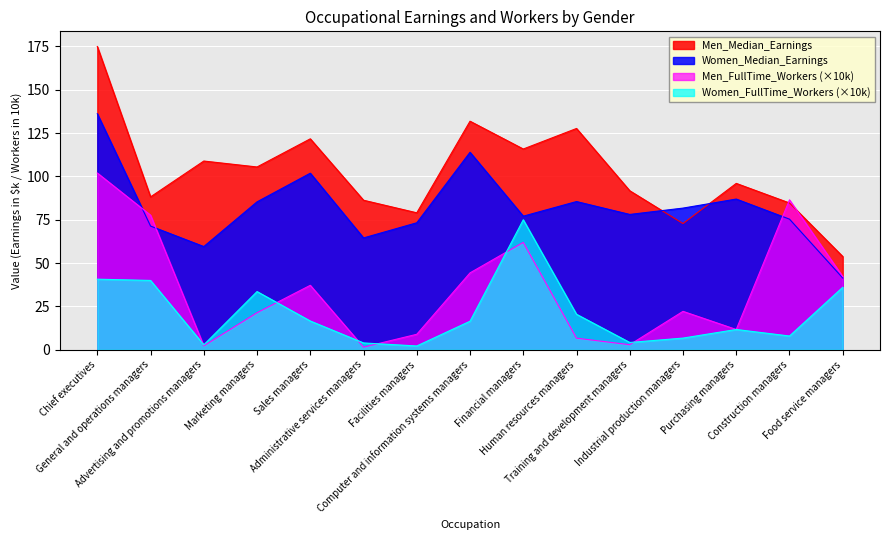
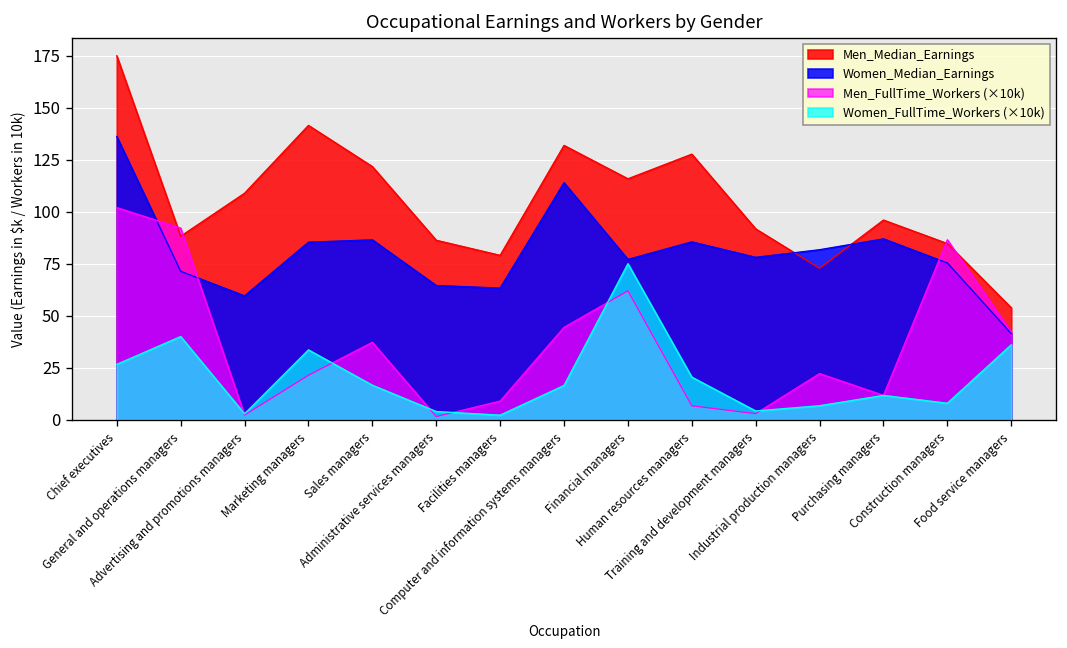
  {
    "Men_Median_Earnings": {
      "Chief executives": 175,
      "General and operations managers": 88,
      "Advertising and promotions managers": 109,
-     "Marketing managers": 105,
+     "Marketing managers": 141,
      "Sales managers": 122,
      "Administrative services managers": 86,
      "Facilities managers": 79,
      "Computer and information systems managers": 132,
      "Financial managers": 116,
      "Human resources managers": 128,
      "Training and development managers": 92,
      "Industrial production managers": 73,
      "Purchasing managers": 96,
      "Construction managers": 85,
      "Food service managers": 54
    },
    "Women_Median_Earnings": {
      "Chief executives": 136,
      "General and operations managers": 71,
      "Advertising and promotions managers": 60,
      "Marketing managers": 85,
-     "Sales managers": 102,
+     "Sales managers": 86,
      "Administrative services managers": 65,
-     "Facilities managers": 73,
+     "Facilities managers": 63,
      "Computer and information systems managers": 114,
      "Financial managers": 77,
      "Human resources managers": 86,
      "Training and development managers": 78,
      "Industrial production managers": 82,
      "Purchasing managers": 87,
      "Construction managers": 75
    },
    "Men_FullTime_Workers (×10k)": {
      "Chief executives": 102,
-     "General and operations managers": 78,
+     "General and operations managers": 92,
      "Marketing managers": 21,
      "Sales managers": 37,
      "Administrative services managers": 2,
      "Facilities managers": 9,
      "Computer and information systems managers": 44,
      "Financial managers": 62,
      "Human resources managers": 7,
      "Industrial production managers": 22,
      "Construction managers": 86
    },
    "Women_FullTime_Workers (×10k)": {
-     "Chief executives": 41,
+     "Chief executives": 27,
      "General and operations managers": 40,
      "Marketing managers": 34,
      "Sales managers": 17,
      "Administrative services managers": 4,
      "Facilities managers": 2,
      "Computer and information systems managers": 17,
      "Financial managers": 75,
      "Human resources managers": 21,
      "Industrial production managers": 7,
      "Construction managers": 8,
      "Food service managers": 36
    }
  }
